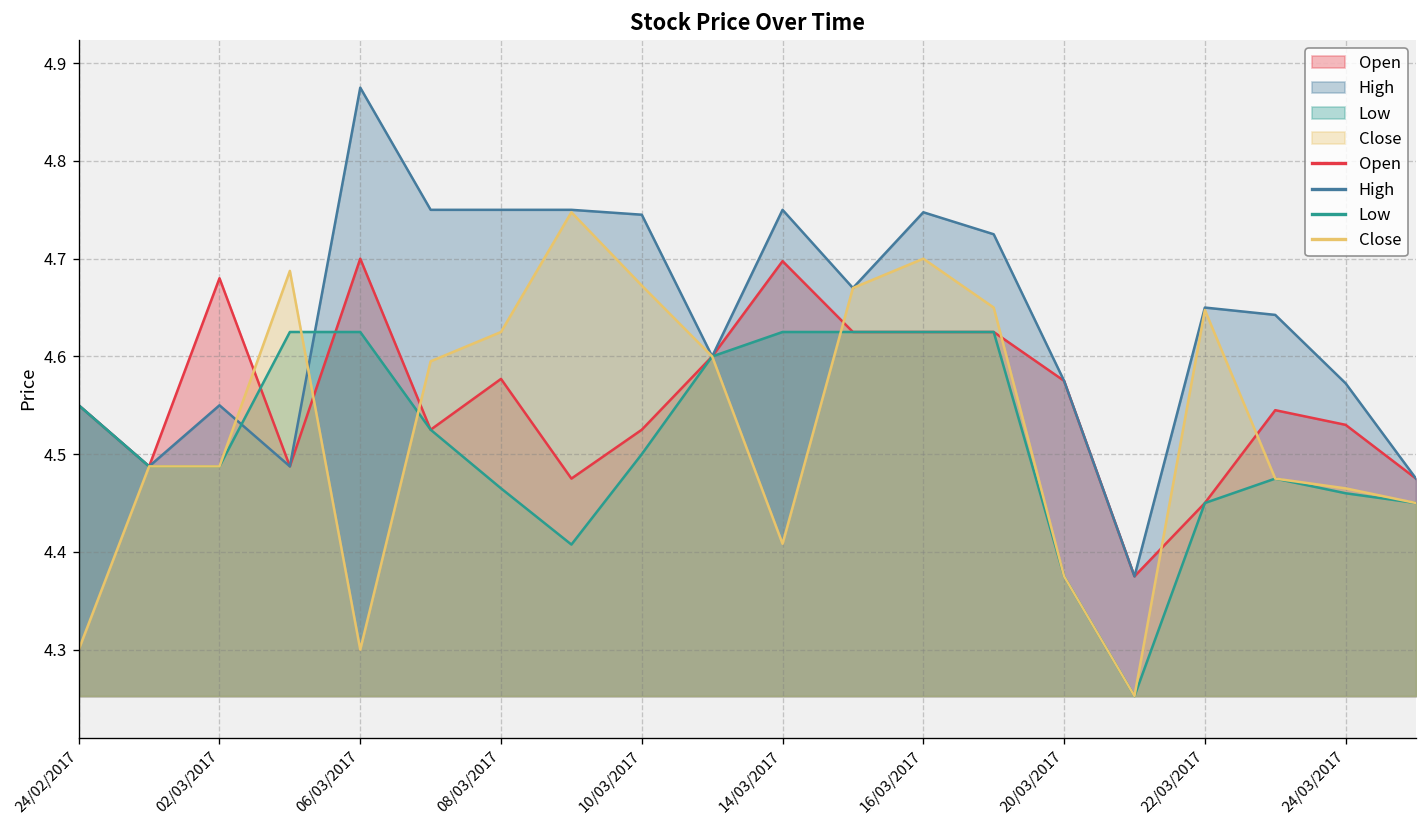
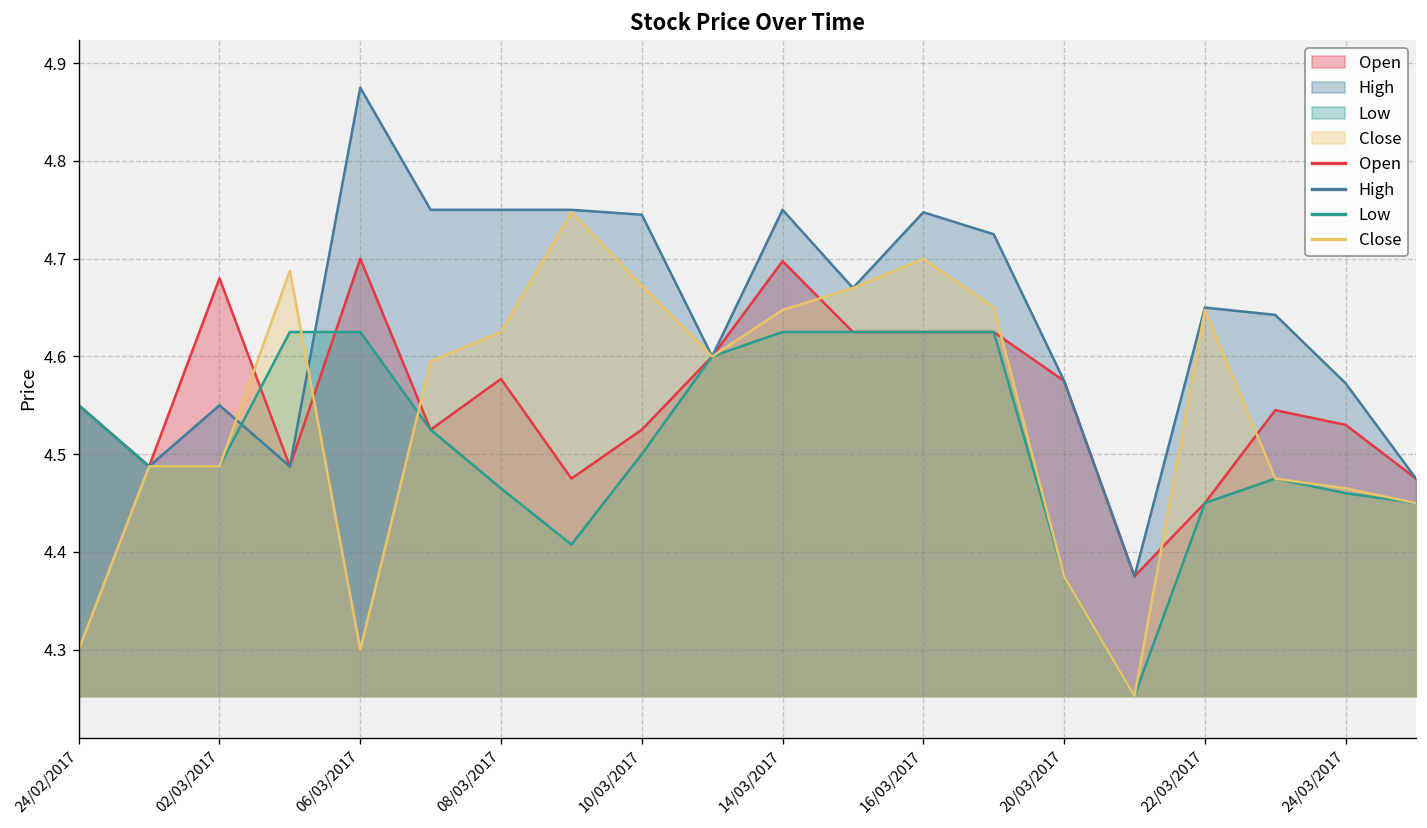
  {
    "Open": {
      "02/03/2017": 4.68,
      "06/03/2017": 4.70,
      "08/03/2017": 4.58,
      "10/03/2017": 4.53,
      "14/03/2017": 4.70,
      "24/03/2017": 4.53
    },
    "Close": {
      "24/02/2017": 4.30,
      "06/03/2017": 4.30,
      "08/03/2017": 4.63,
      "10/03/2017": 4.67,
-     "14/03/2017": 4.41,
+     "14/03/2017": 4.65,
      "16/03/2017": 4.70,
      "24/03/2017": 4.47
    }
  }
